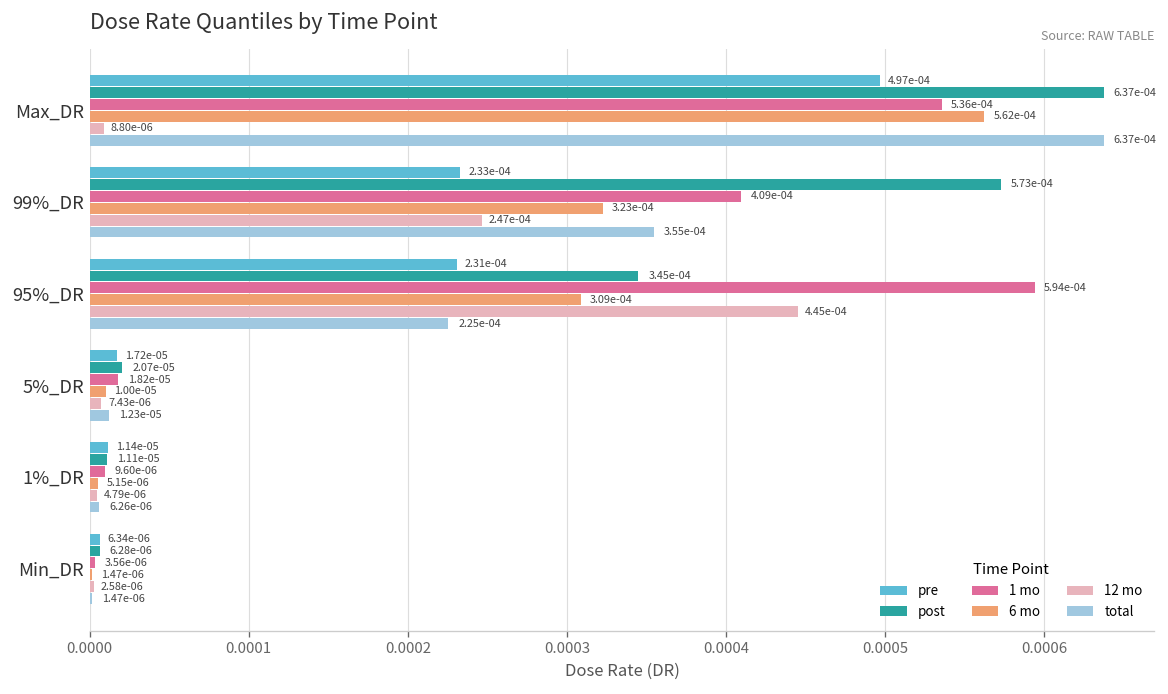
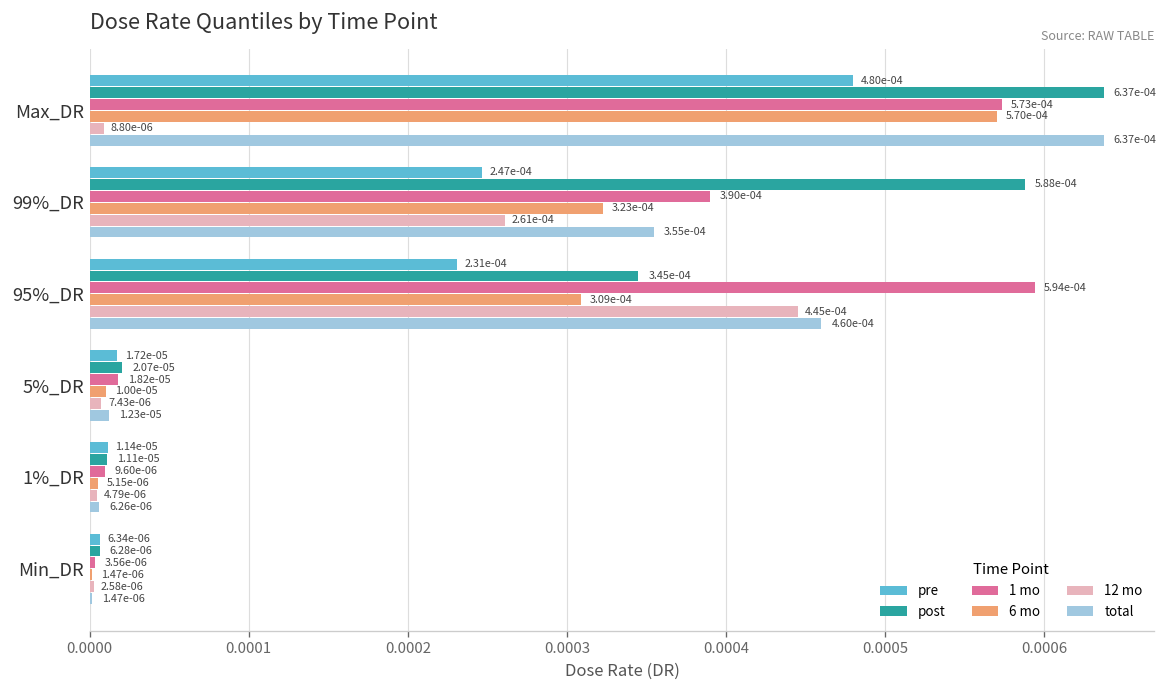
  {
    "pre": {
-     "Max_DR": "4.97e-04",
-     "99%_DR": "2.33e-04",
+     "Max_DR": "4.80e-04",
+     "99%_DR": "2.47e-04",
      "95%_DR": "2.31e-04",
      "1%_DR": "1.14e-05",
      "Min_DR": "6.34e-06"
    },
    "post": {
      "Max_DR": "6.37e-04",
-     "99%_DR": "5.73e-04",
+     "99%_DR": "5.88e-04",
      "95%_DR": "3.45e-04",
      "5%_DR": "1.72e-05",
      "1%_DR": "9.60e-06",
      "Min_DR": "3.56e-06"
    },
    "1 mo": {
-     "Max_DR": "5.36e-04",
-     "99%_DR": "4.09e-04",
+     "Max_DR": "5.73e-04",
+     "99%_DR": "3.90e-04",
      "95%_DR": "5.94e-04",
      "5%_DR": "1.00e-05",
      "1%_DR": "5.15e-06",
      "Min_DR": "1.47e-06"
    },
    "6 mo": {
-     "Max_DR": "5.62e-04",
+     "Max_DR": "5.70e-04",
      "99%_DR": "3.23e-04",
      "95%_DR": "3.09e-04",
      "Min_DR": "1.47e-06"
    },
    "12 mo": {
      "Max_DR": "8.80e-06",
-     "99%_DR": "2.47e-04",
+     "99%_DR": "2.61e-04",
      "95%_DR": "4.45e-04",
      "5%_DR": "7.43e-06",
      "1%_DR": "4.79e-06",
      "Min_DR": "2.58e-06"
    },
    "total": {
      "Max_DR": "6.37e-04",
      "99%_DR": "3.55e-04",
-     "95%_DR": "2.25e-04",
+     "95%_DR": "4.60e-04",
      "5%_DR": "7.43e-06",
      "1%_DR": "6.26e-06",
      "Min_DR": "1.47e-06"
    }
  }
